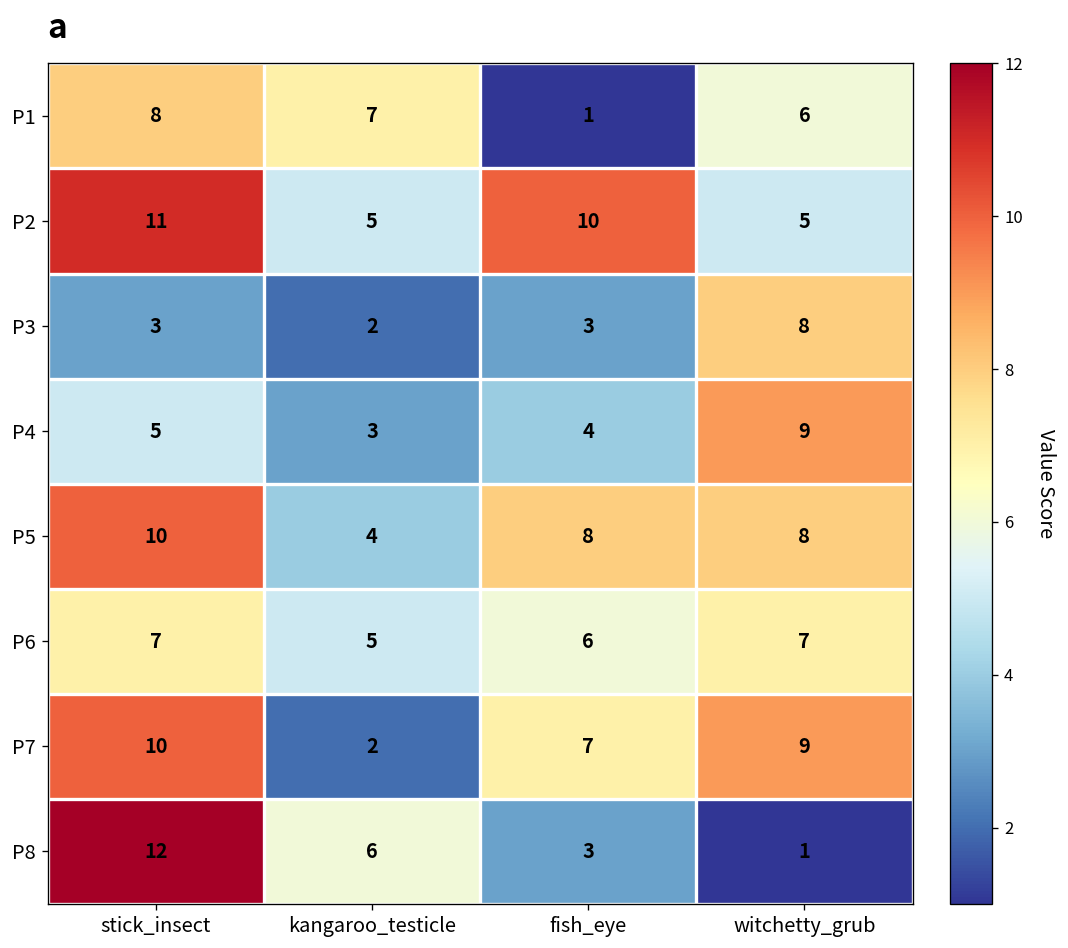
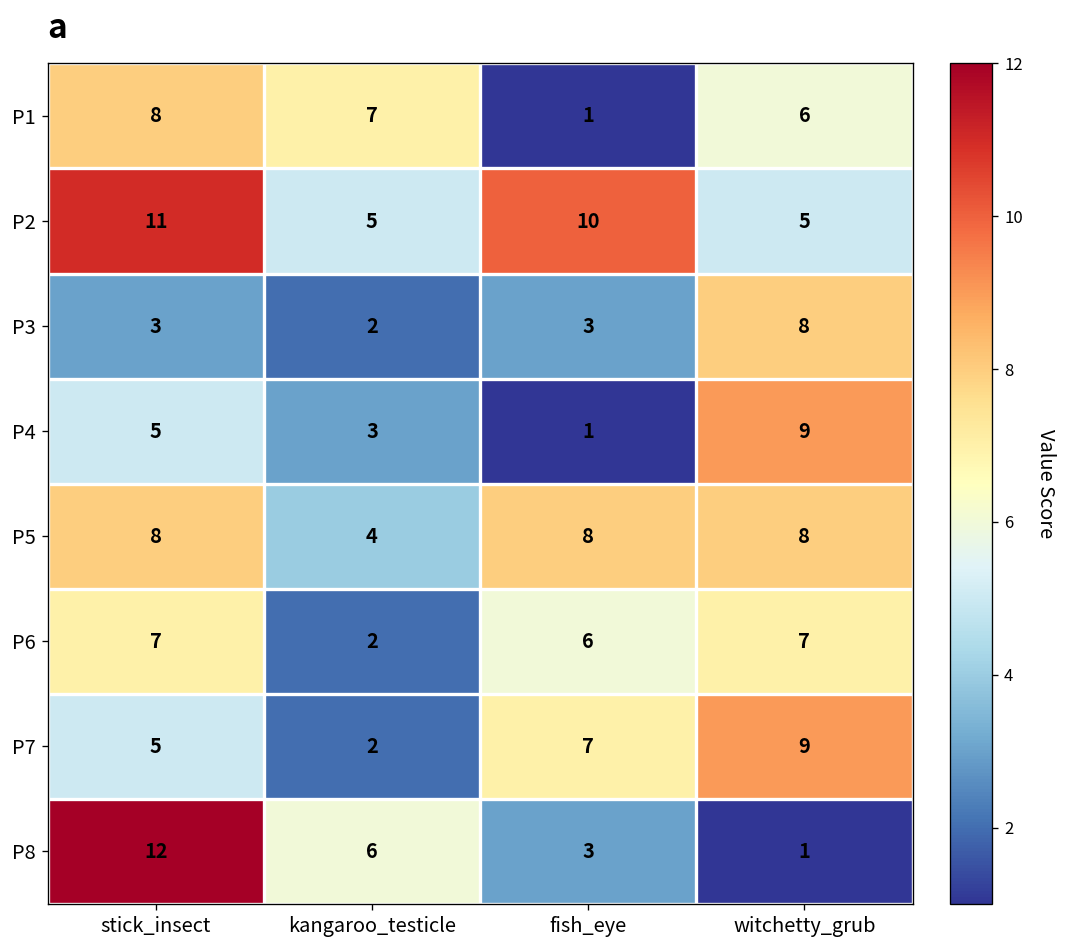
  {
    "P1": {
      "stick_insect": 8,
      "kangaroo_testicle": 7,
      "fish_eye": 1,
      "witchetty_grub": 6
    },
    "P2": {
      "stick_insect": 11,
      "kangaroo_testicle": 5,
      "fish_eye": 10,
      "witchetty_grub": 5
    },
    "P3": {
      "stick_insect": 3,
      "kangaroo_testicle": 2,
      "fish_eye": 3,
      "witchetty_grub": 8
    },
    "P4": {
      "stick_insect": 5,
      "kangaroo_testicle": 3,
-     "fish_eye": 4,
+     "fish_eye": 1,
      "witchetty_grub": 9
    },
    "P5": {
-     "stick_insect": 10,
+     "stick_insect": 8,
      "kangaroo_testicle": 4,
      "fish_eye": 8,
      "witchetty_grub": 8
    },
    "P6": {
      "stick_insect": 7,
-     "kangaroo_testicle": 5,
+     "kangaroo_testicle": 2,
      "fish_eye": 6,
      "witchetty_grub": 7
    },
    "P7": {
-     "stick_insect": 10,
+     "stick_insect": 5,
      "kangaroo_testicle": 2,
      "fish_eye": 7,
      "witchetty_grub": 9
    },
    "P8": {
      "stick_insect": 12,
      "kangaroo_testicle": 6,
      "fish_eye": 3,
      "witchetty_grub": 1
    }
  }
